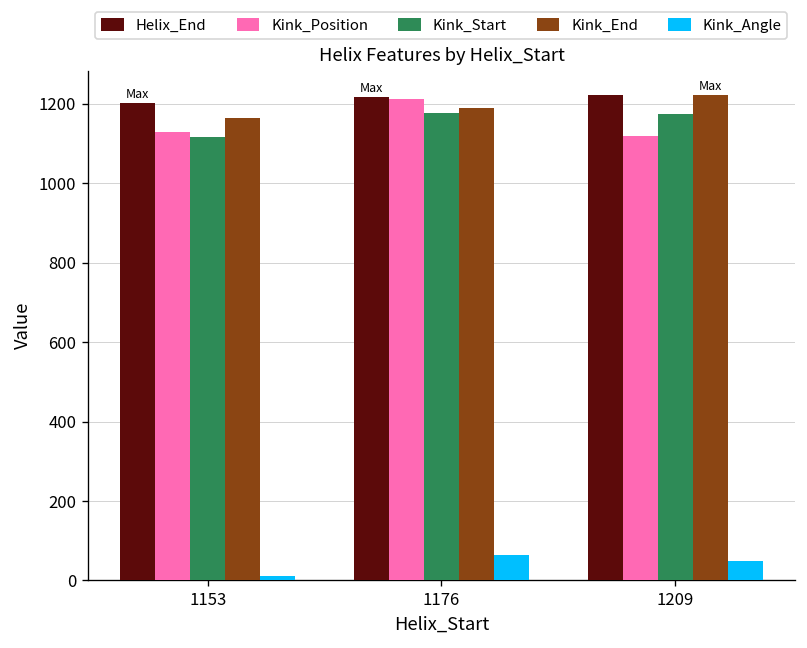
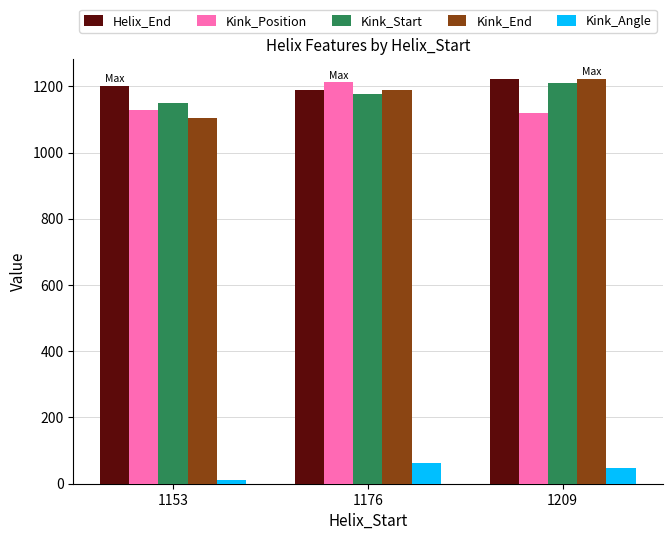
  {
    "Helix_End": {
      "1153": 1200,
-     "1176": 1220,
+     "1176": 1190,
      "1209": 1220
    },
    "Kink_Position": {
      "1153": 1130,
      "1176": 1210,
      "1209": 1120
    },
    "Kink_Start": {
-     "1153": 1120,
+     "1153": 1150,
      "1176": 1180,
-     "1209": 1170
+     "1209": 1210
    },
    "Kink_End": {
-     "1153": 1160,
+     "1153": 1110,
      "1176": 1190,
      "1209": 1220
    },
    "Kink_Angle": {
      "1153": 10,
      "1176": 60,
      "1209": 50
    }
  }
